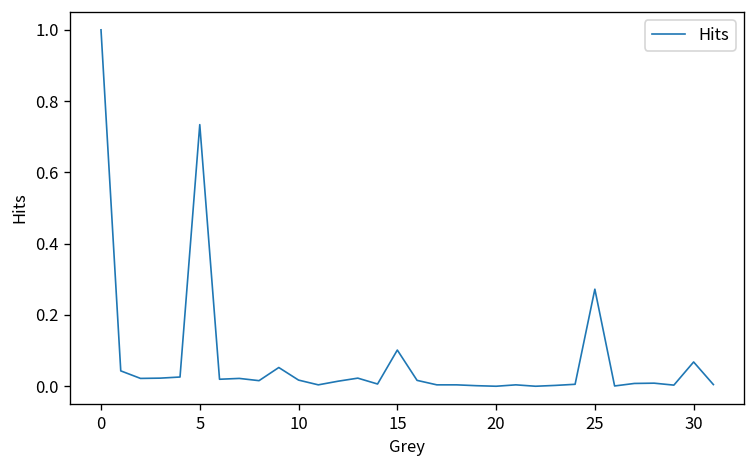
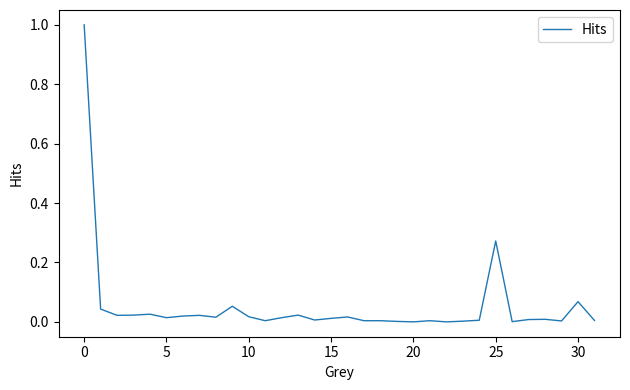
  {
    "0": 1.00,
-   "5": 0.73,
+   "5": 0.01,
    "10": 0.02,
-   "15": 0.10,
+   "15": 0.01,
    "20": 0.00,
    "25": 0.27,
    "30": 0.07
  }
